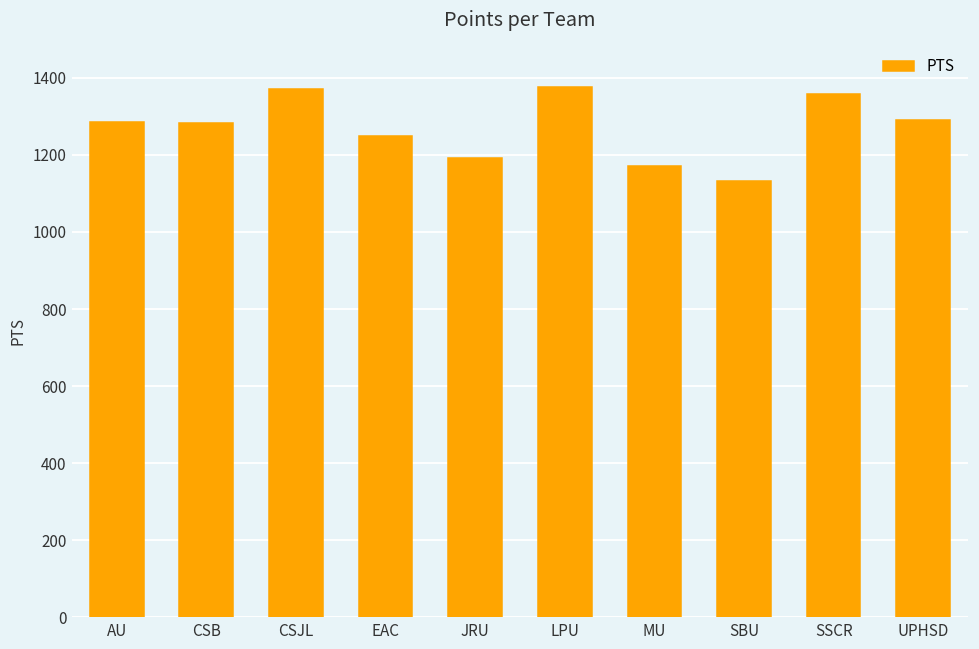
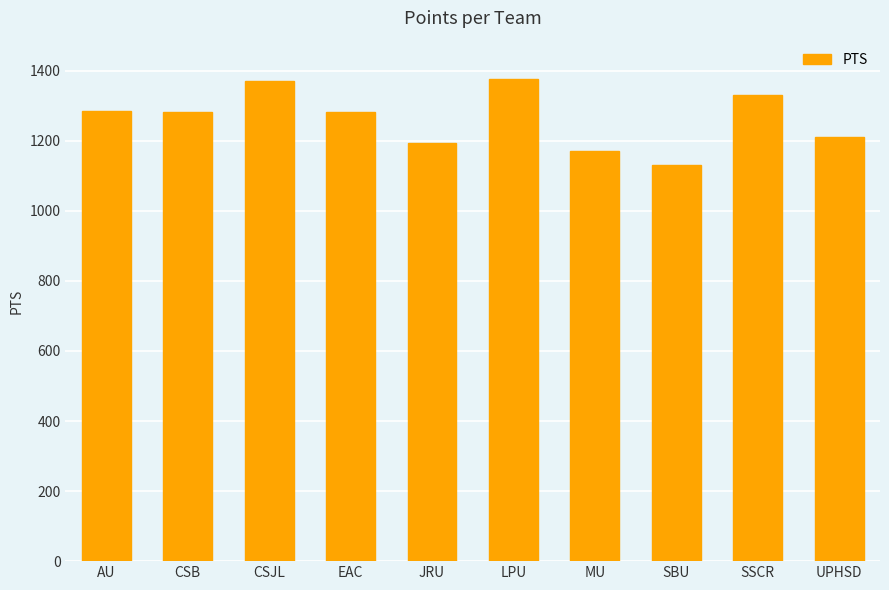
  {
    "AU": 1290,
    "CSB": 1280,
    "CSJL": 1370,
-   "EAC": 1250,
+   "EAC": 1280,
    "JRU": 1190,
    "LPU": 1380,
    "MU": 1170,
    "SBU": 1130,
-   "SSCR": 1360,
-   "UPHSD": 1290
+   "SSCR": 1330,
+   "UPHSD": 1210
  }
